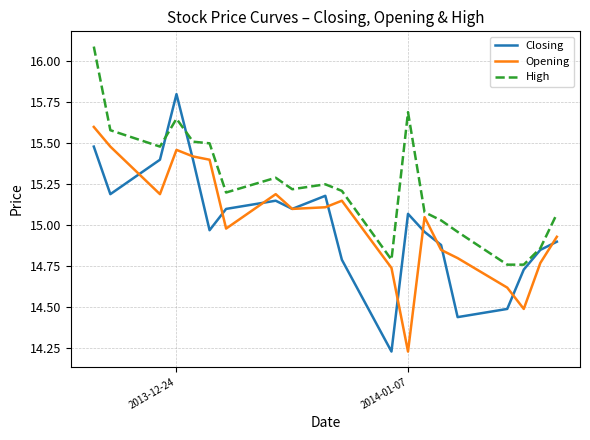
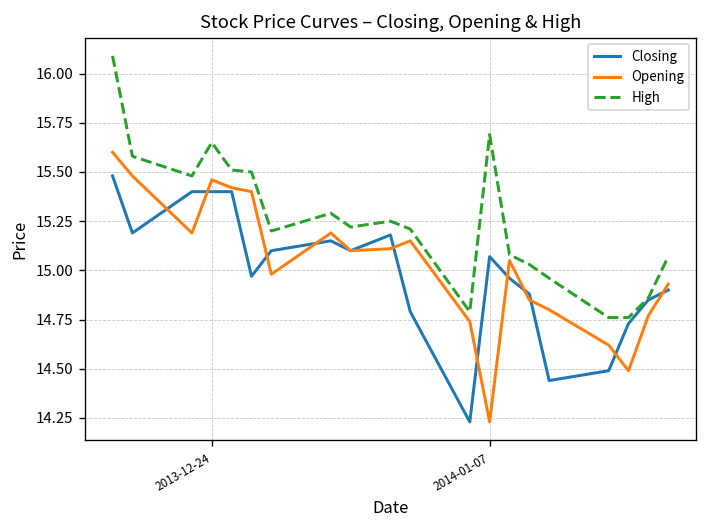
  {
    "Closing": {
-     "2013-12-24": 15.8,
+     "2013-12-24": 15.4,
      "2014-01-07": 15.07
    },
    "Opening": {
      "2013-12-24": 15.46,
      "2014-01-07": 14.23
    },
    "High": {
      "2013-12-24": 15.65,
      "2014-01-07": 15.7
    }
  }
